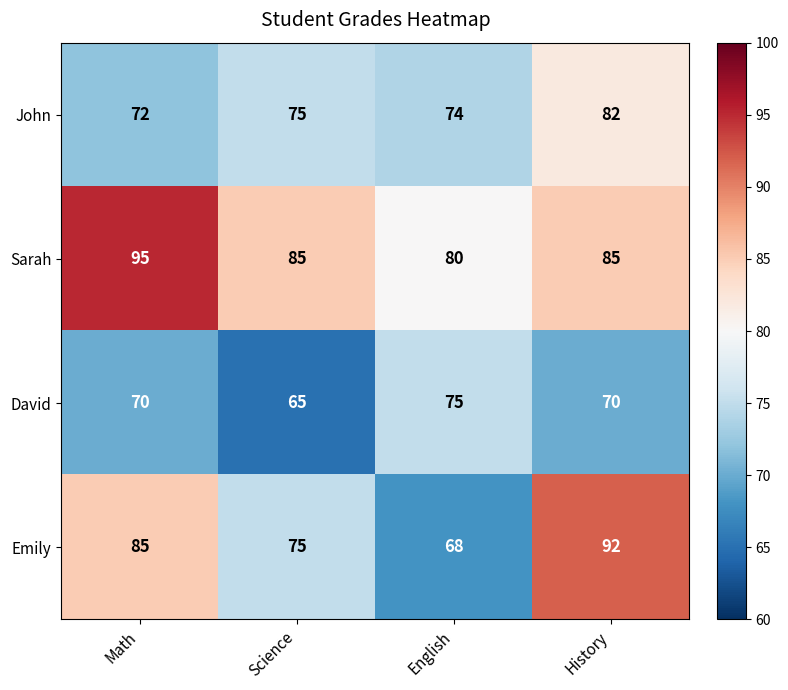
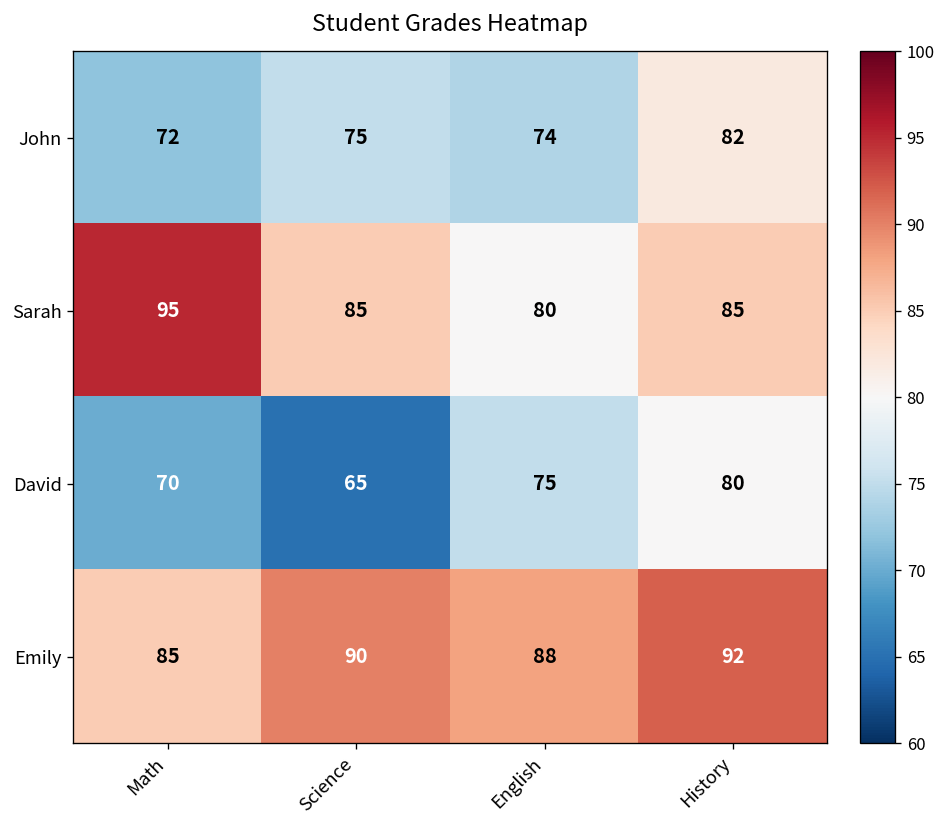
  {
    "John": {
      "Math": 72,
      "Science": 75,
      "English": 74,
      "History": 82
    },
    "Sarah": {
      "Math": 95,
      "Science": 85,
      "English": 80,
      "History": 85
    },
    "David": {
      "Math": 70,
      "Science": 65,
      "English": 75,
-     "History": 70
+     "History": 80
    },
    "Emily": {
      "Math": 85,
-     "Science": 75,
-     "English": 68,
+     "Science": 90,
+     "English": 88,
      "History": 92
    }
  }
